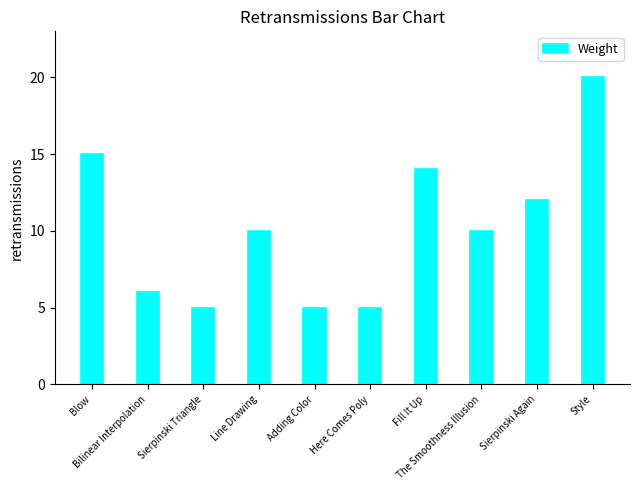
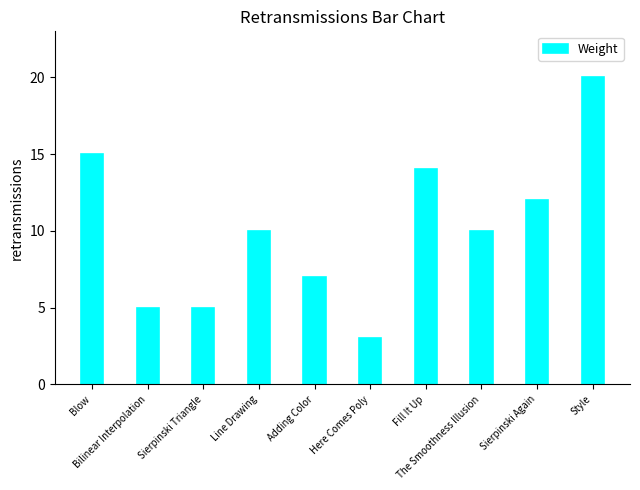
  {
    "Blow": 15,
-   "Bilinear Interpolation": 6,
+   "Bilinear Interpolation": 5,
    "Sierpinski Triangle": 5,
    "Line Drawing": 10,
-   "Adding Color": 5,
-   "Here Comes Poly": 5,
+   "Adding Color": 7,
+   "Here Comes Poly": 3,
    "Fill It Up": 14,
    "The Smoothness Illusion": 10,
    "Sierpinski Again": 12,
    "Style": 20
  }
